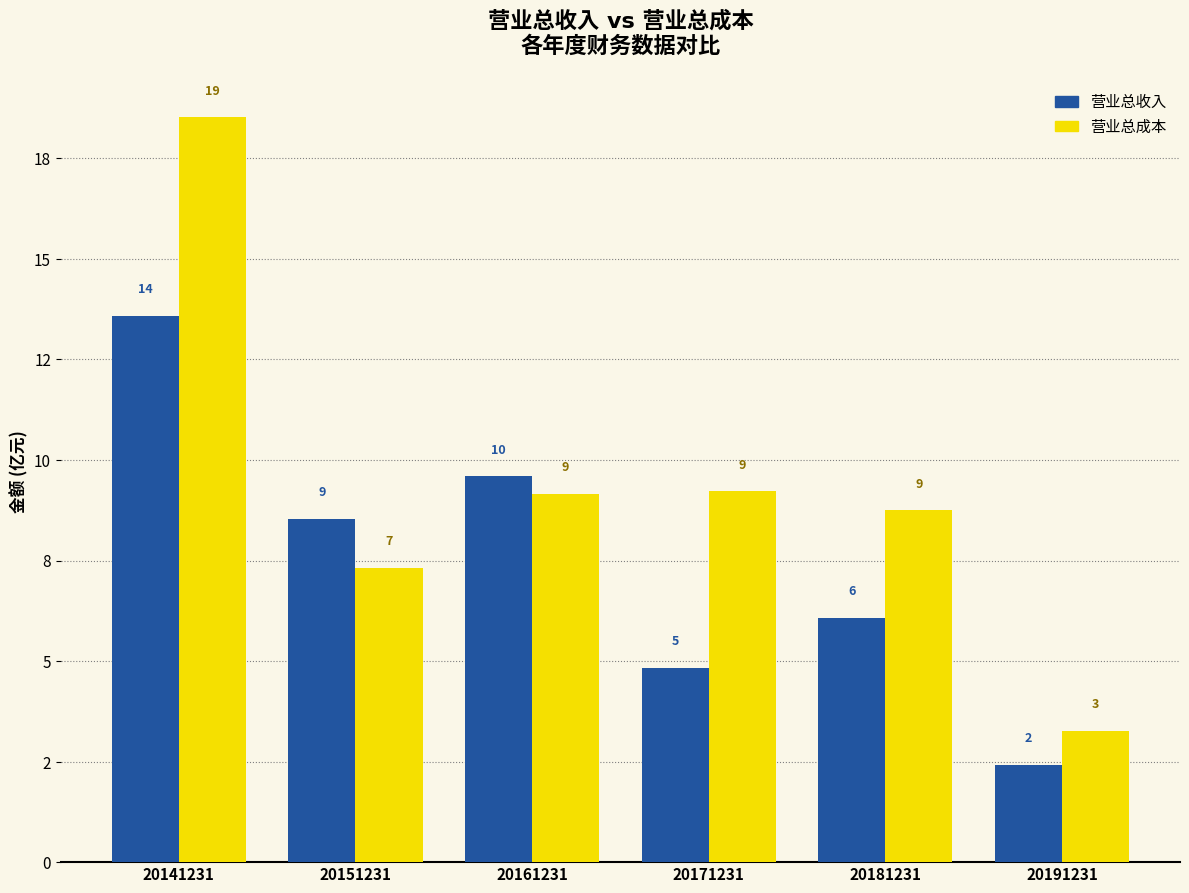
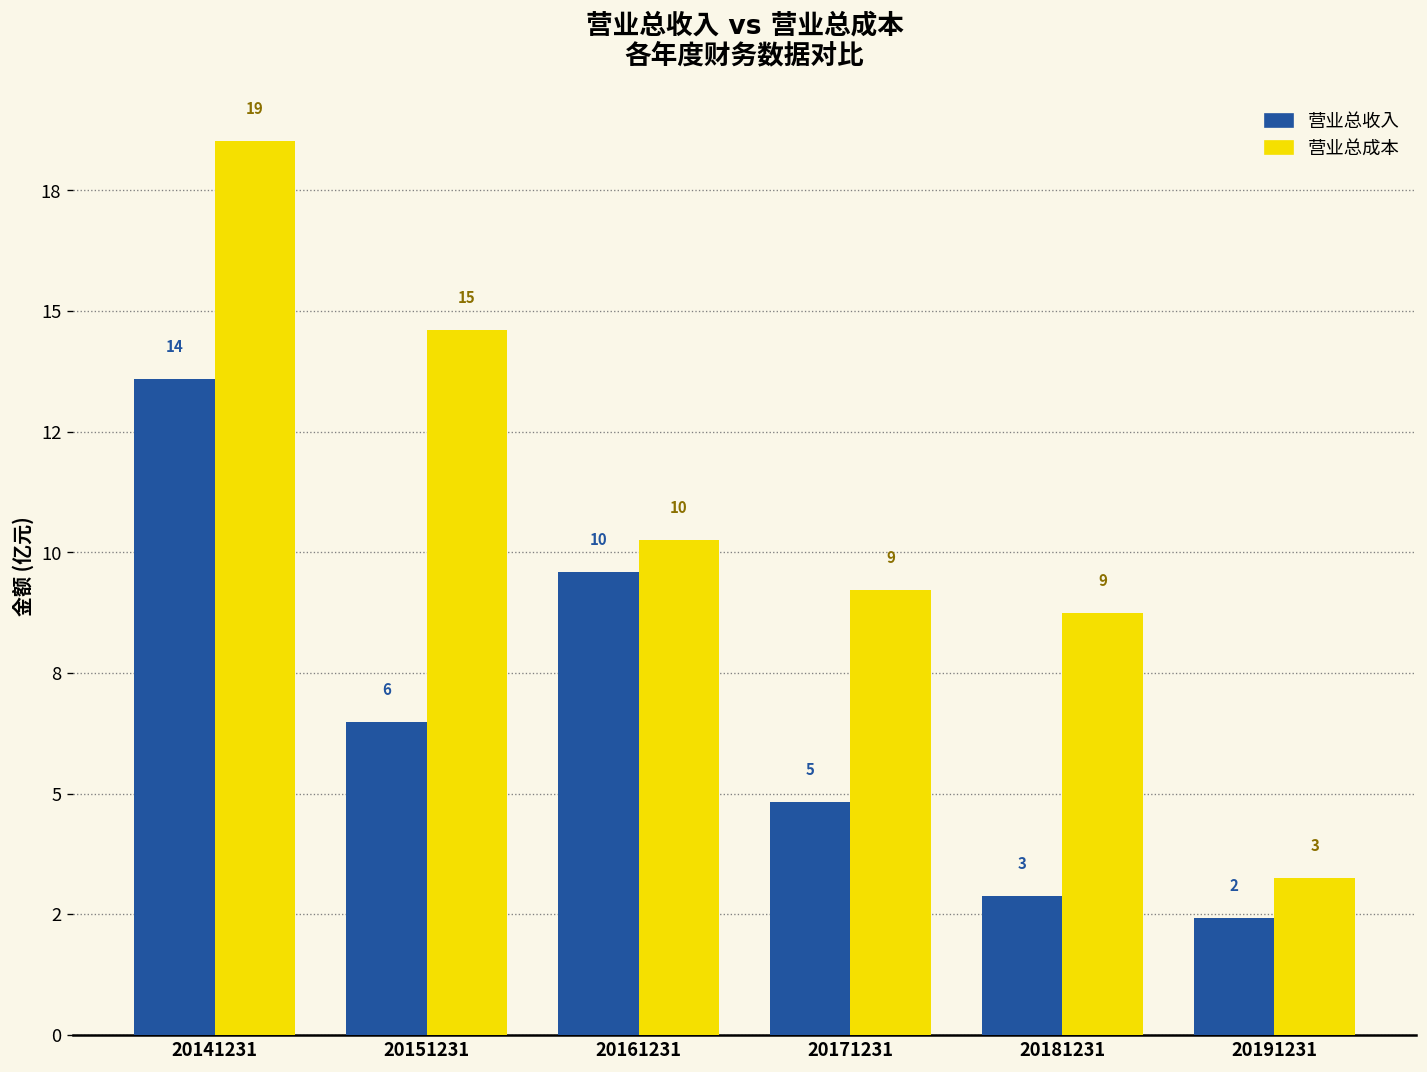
  {
    "营业总收入": {
      "20141231": 14,
-     "20151231": 9,
+     "20151231": 6,
      "20161231": 10,
      "20171231": 5,
-     "20181231": 6,
+     "20181231": 3,
      "20191231": 2
    },
    "营业总成本": {
      "20141231": 19,
-     "20151231": 7,
-     "20161231": 9,
+     "20151231": 15,
+     "20161231": 10,
      "20171231": 9,
      "20181231": 9,
      "20191231": 3
    }
  }
